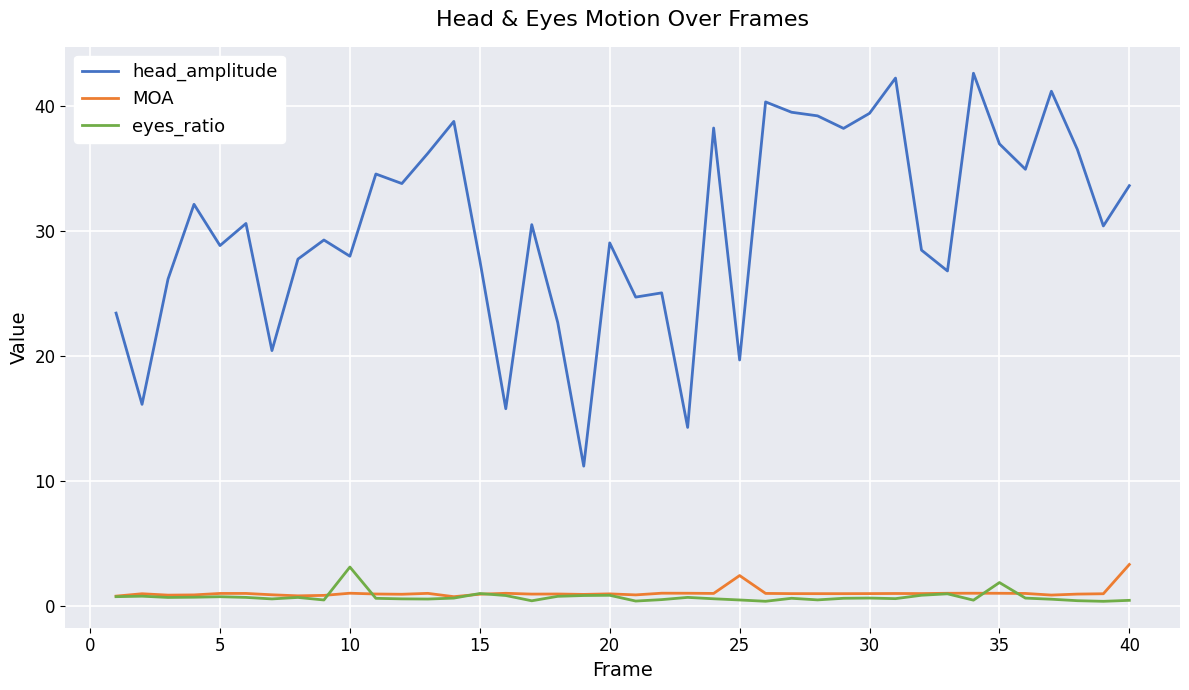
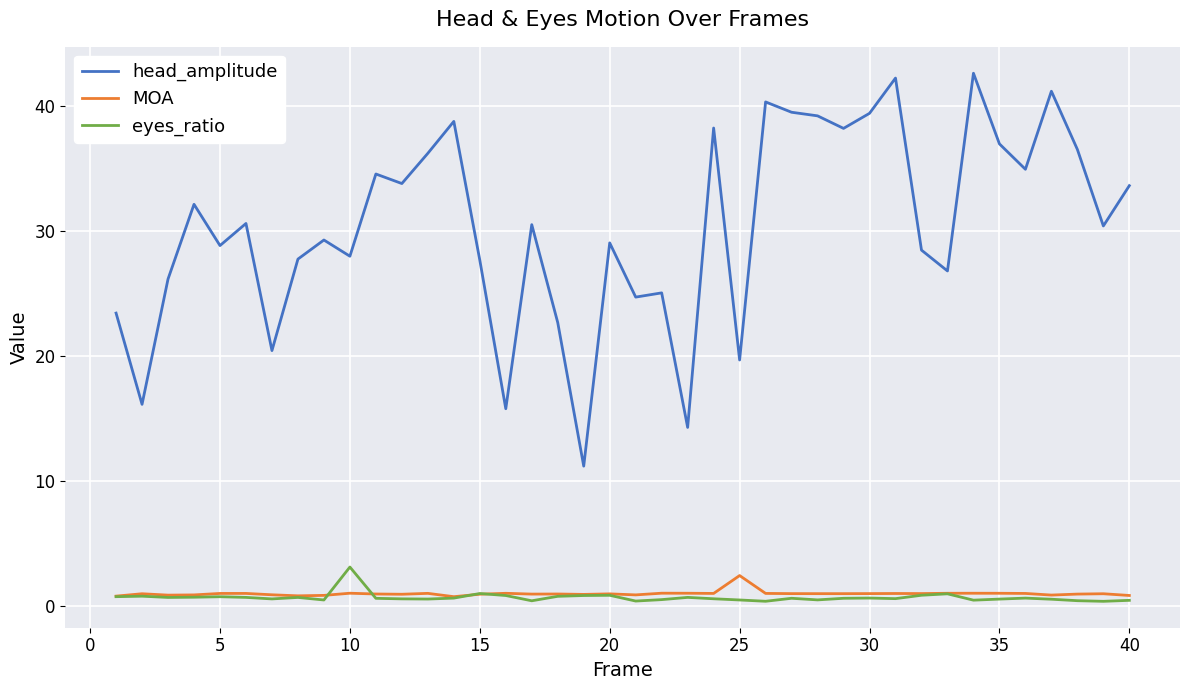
  {
    "head_amplitude": {
      "5": 28.8,
      "10": 28.0,
      "15": 27.7,
      "20": 29.1,
      "25": 19.7,
      "30": 39.4,
      "35": 37.0,
      "40": 33.6
    },
    "MOA": {
      "5": 1.0,
      "10": 1.0,
      "25": 2.4,
      "30": 1.0,
      "35": 1.0,
-     "40": 3.3
+     "40": 0.8
    },
    "eyes_ratio": {
      "5": 0.7,
      "10": 3.1,
      "25": 0.5,
      "30": 0.6,
-     "35": 1.9,
+     "35": 0.5,
      "40": 0.4
    }
  }
